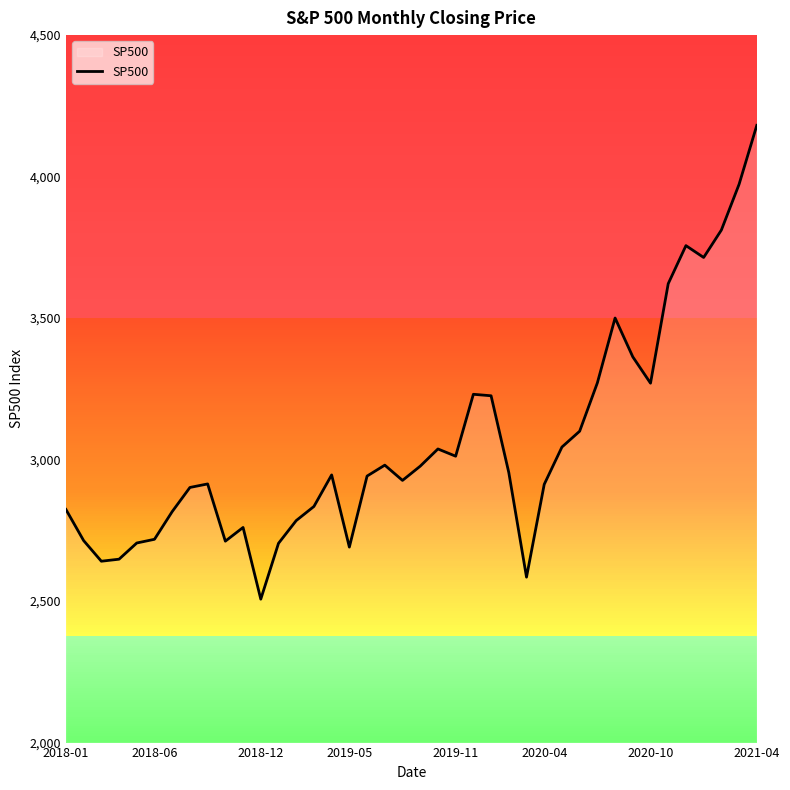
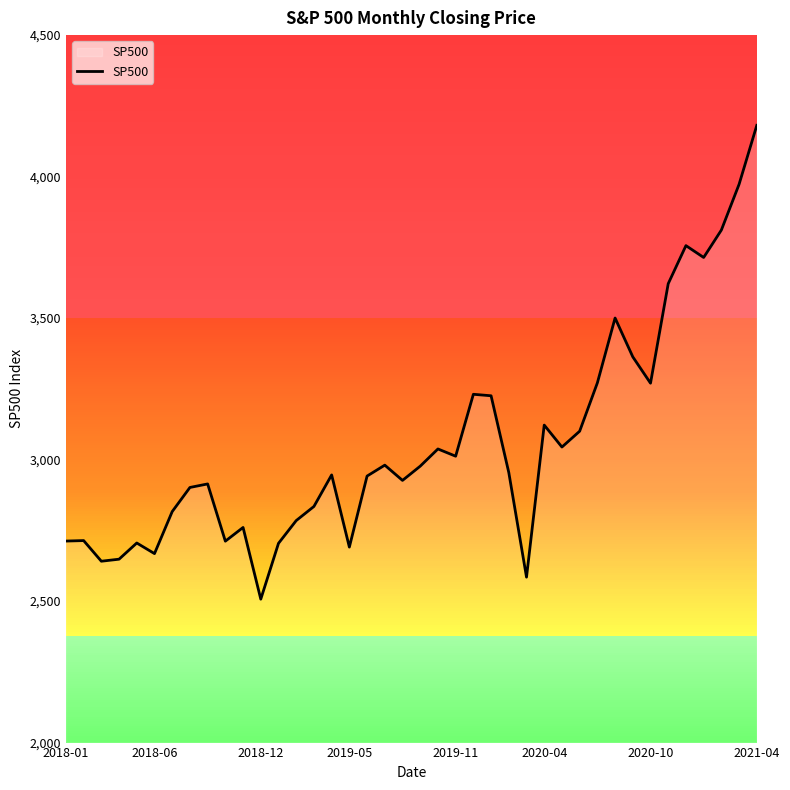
  {
-   "2018-01": "2,820",
-   "2018-06": "2,720",
+   "2018-01": "2,710",
+   "2018-06": "2,670",
    "2018-12": "2,510",
    "2019-05": "2,690",
    "2019-11": "3,010",
-   "2020-04": "2,910",
+   "2020-04": "3,120",
    "2020-10": "3,270",
    "2021-04": "4,180"
  }
